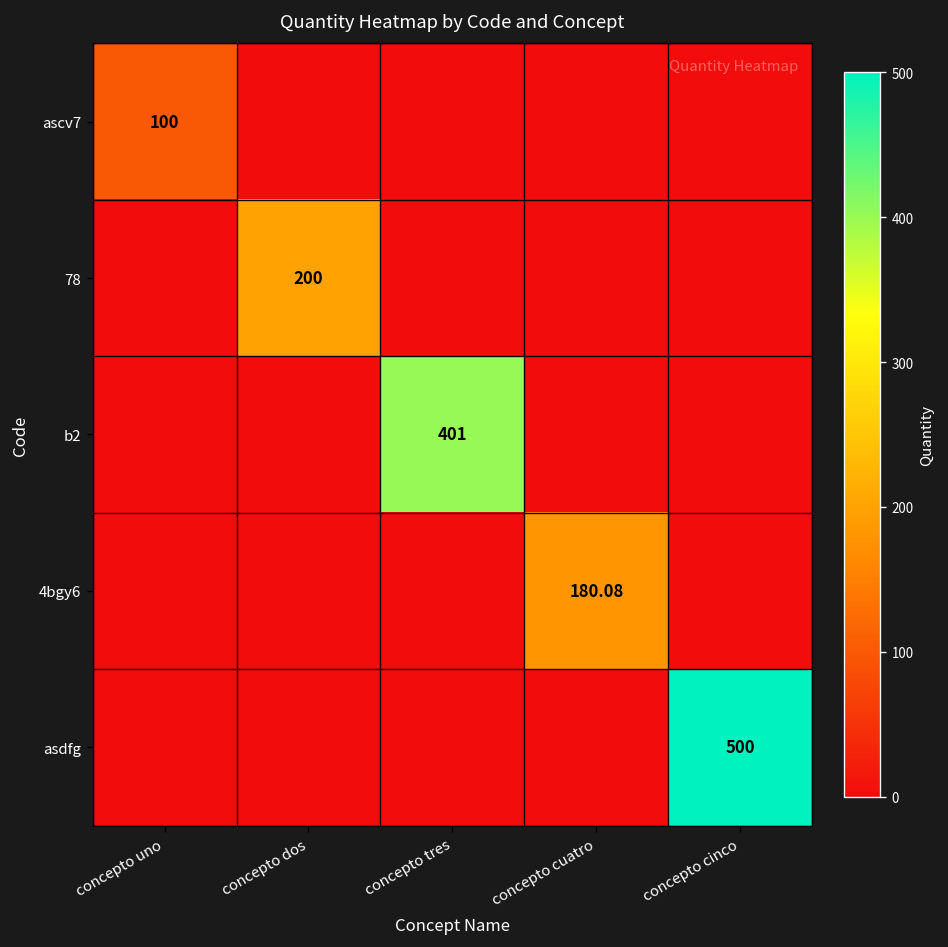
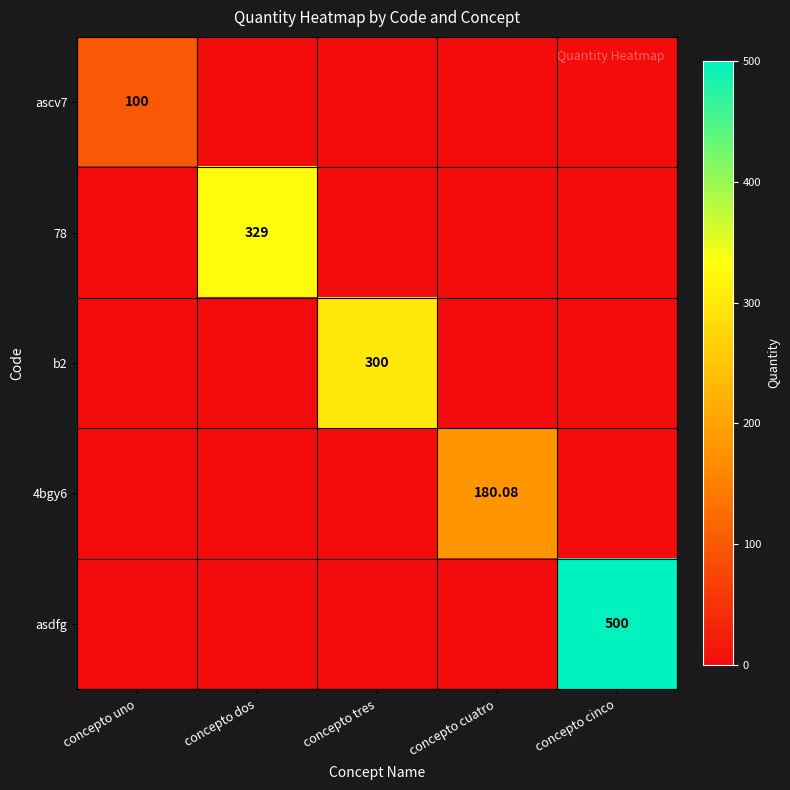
  {
    "ascv7": {
      "concepto uno": 100
    },
    "78": {
-     "concepto dos": 200
+     "concepto dos": 329
    },
    "b2": {
-     "concepto tres": 401
+     "concepto tres": 300
    },
    "4bgy6": {
      "concepto cuatro": 180.08
    },
    "asdfg": {
      "concepto cinco": 500
    }
  }
